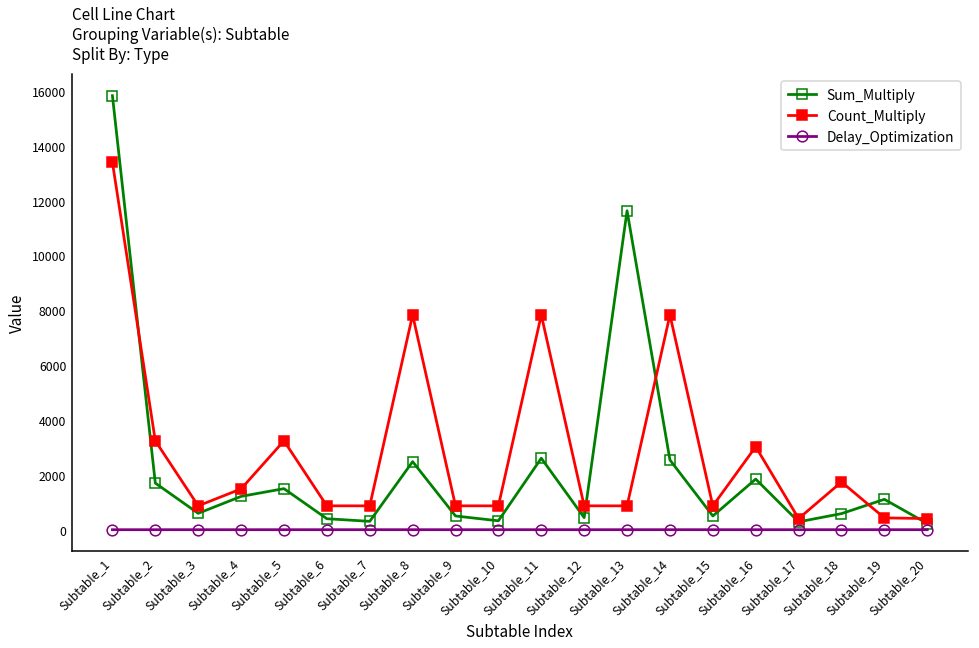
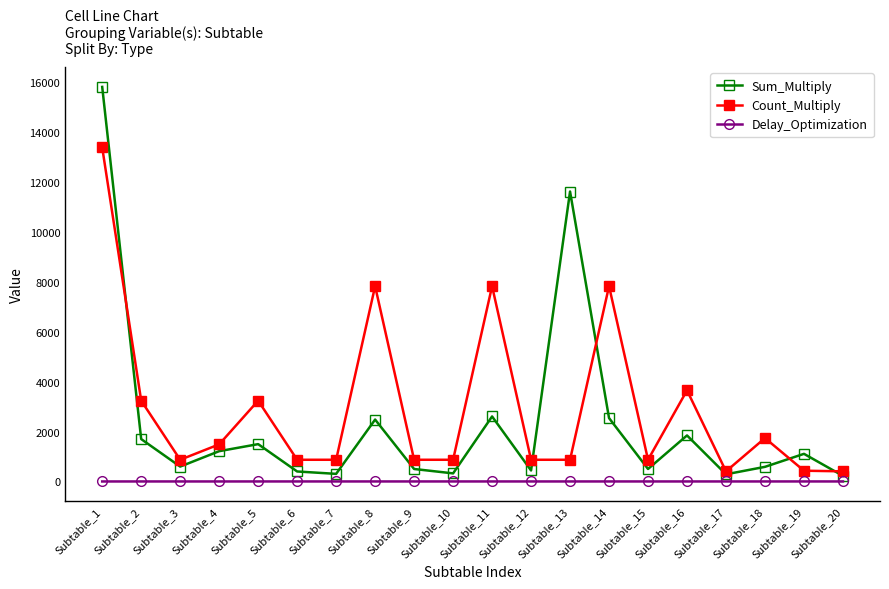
  {
    "Sum_Multiply": {
      "Subtable_1": 15800,
      "Subtable_2": 1700,
      "Subtable_3": 600,
      "Subtable_4": 1200,
      "Subtable_5": 1500,
      "Subtable_6": 400,
      "Subtable_7": 300,
      "Subtable_8": 2500,
      "Subtable_9": 500,
      "Subtable_10": 300,
      "Subtable_11": 2600,
      "Subtable_12": 400,
      "Subtable_13": 11600,
      "Subtable_14": 2500,
      "Subtable_15": 500,
      "Subtable_16": 1800,
      "Subtable_17": 300,
      "Subtable_18": 600,
      "Subtable_19": 1100,
      "Subtable_20": 200
    },
    "Count_Multiply": {
      "Subtable_1": 13400,
      "Subtable_2": 3200,
      "Subtable_3": 900,
      "Subtable_4": 1500,
      "Subtable_5": 3200,
      "Subtable_6": 900,
      "Subtable_7": 900,
      "Subtable_8": 7800,
      "Subtable_9": 900,
      "Subtable_10": 900,
      "Subtable_11": 7800,
      "Subtable_12": 900,
      "Subtable_13": 900,
      "Subtable_14": 7800,
      "Subtable_15": 900,
-     "Subtable_16": 3000,
+     "Subtable_16": 3700,
      "Subtable_17": 400,
      "Subtable_18": 1700,
      "Subtable_19": 400,
      "Subtable_20": 400
    },
    "Delay_Optimization": {
      "Subtable_1": 0,
      "Subtable_2": 0,
      "Subtable_3": 0,
      "Subtable_4": 0,
      "Subtable_5": 0,
      "Subtable_6": 0,
      "Subtable_7": 0,
      "Subtable_8": 0,
      "Subtable_9": 0,
      "Subtable_10": 0,
      "Subtable_11": 0,
      "Subtable_12": 0,
      "Subtable_13": 0,
      "Subtable_14": 0,
      "Subtable_15": 0,
      "Subtable_16": 0,
      "Subtable_17": 0,
      "Subtable_18": 0,
      "Subtable_19": 0,
      "Subtable_20": 0
    }
  }
